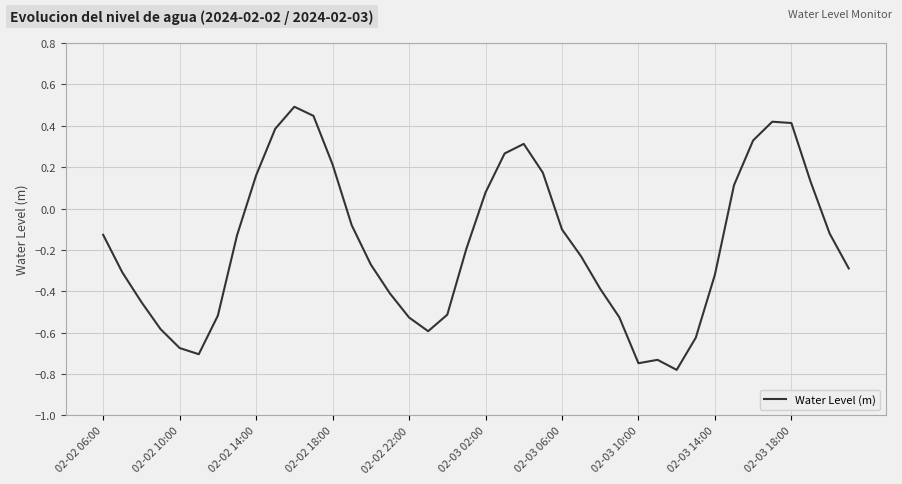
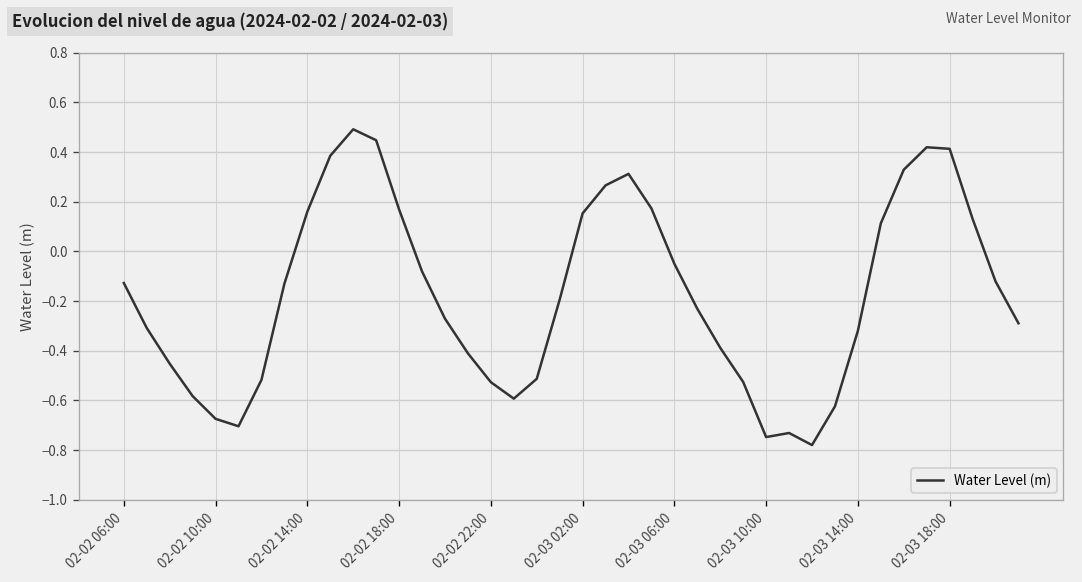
  {
    "02-02 06:00": -0.13,
    "02-02 10:00": -0.67,
    "02-02 14:00": 0.16,
-   "02-02 18:00": 0.21,
+   "02-02 18:00": 0.17,
    "02-02 22:00": -0.53,
-   "02-03 02:00": 0.08,
-   "02-03 06:00": -0.10,
+   "02-03 02:00": 0.15,
+   "02-03 06:00": -0.05,
    "02-03 10:00": -0.75,
    "02-03 14:00": -0.32,
    "02-03 18:00": 0.41
  }
